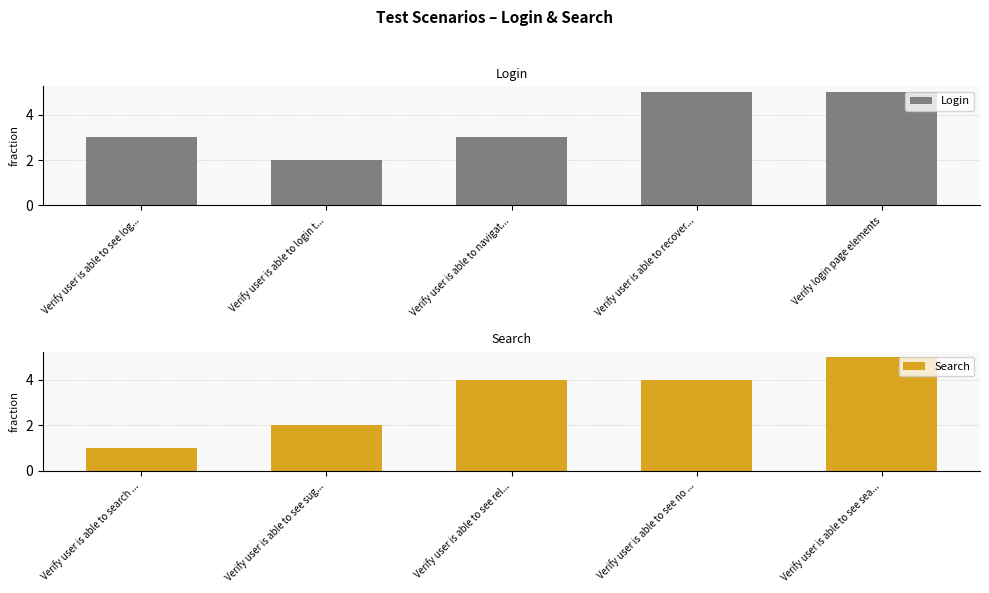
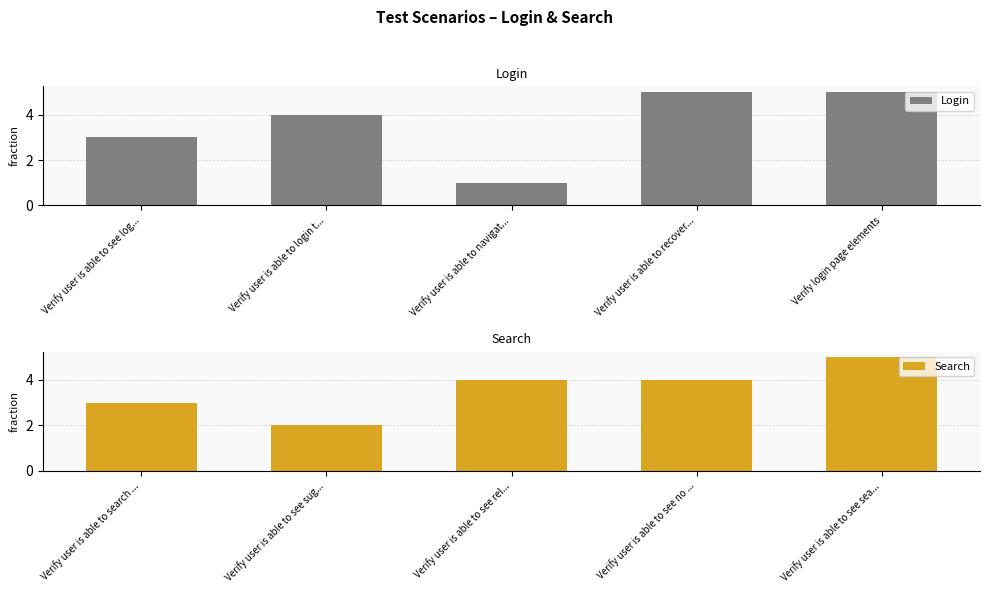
  {
    "Login": {
      "Verify user is able to see log...": 3,
-     "Verify user is able to login t...": 2,
-     "Verify user is able to navigat...": 3,
+     "Verify user is able to login t...": 4,
+     "Verify user is able to navigat...": 1,
      "Verify user is able to recover...": 5,
      "Verify login page elements": 5
    },
    "Search": {
-     "Verify user is able to search ...": 1,
+     "Verify user is able to search ...": 3,
      "Verify user is able to see sug...": 2,
      "Verify user is able to see rel...": 4,
      "Verify user is able to see no ...": 4,
      "Verify user is able to see sea...": 5
    }
  }
